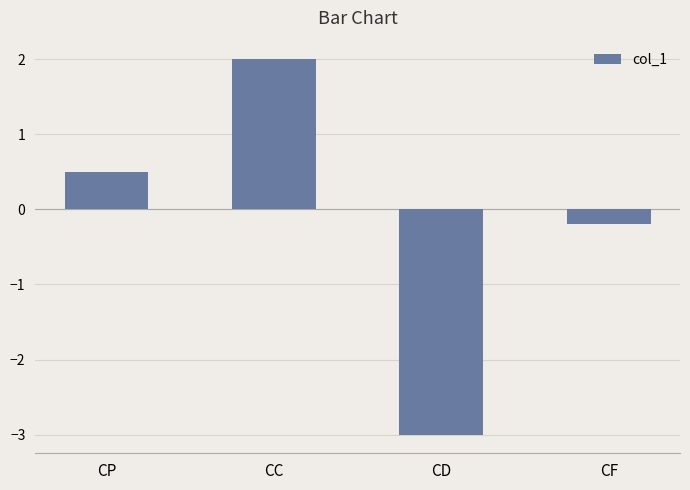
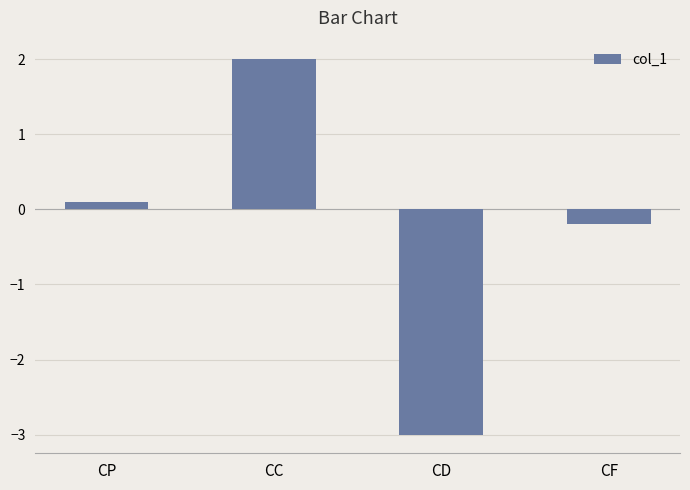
  {
-   "CP": 0.5,
+   "CP": 0.1,
    "CC": 2.0,
    "CD": -3.0,
    "CF": -0.2
  }
